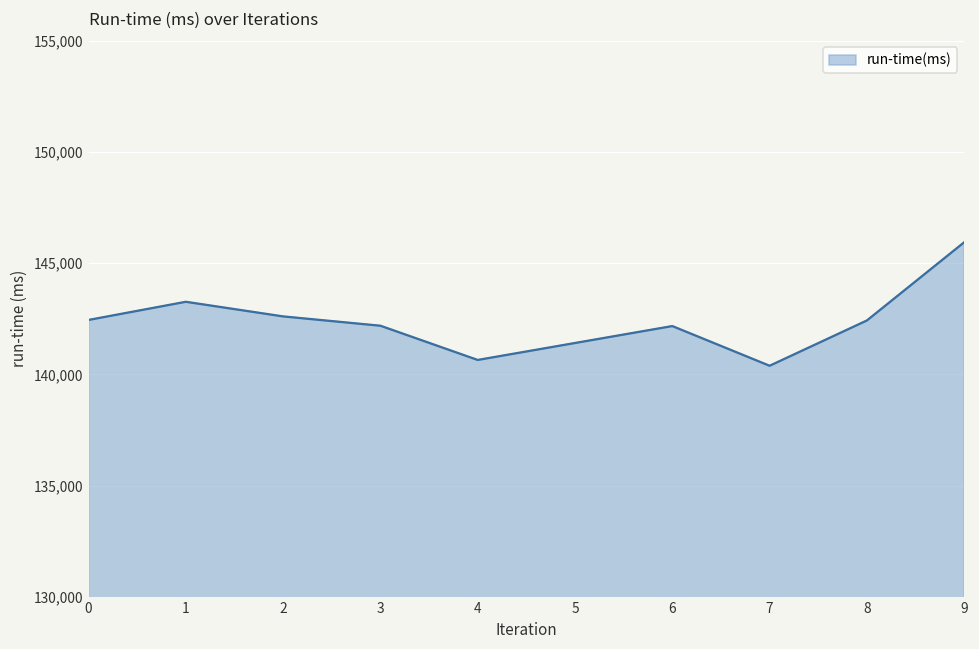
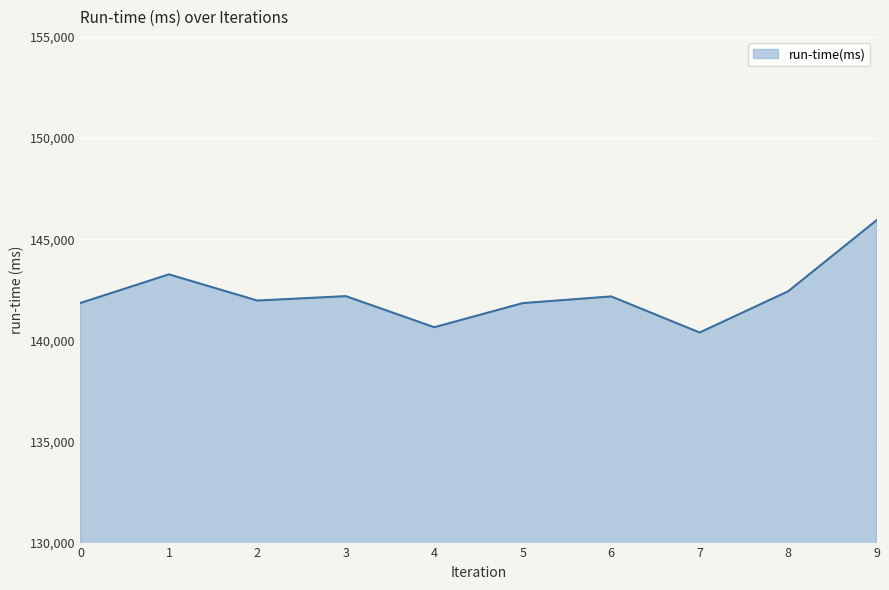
  {
-   "0": "142,400",
+   "0": "141,800",
    "1": "143,300",
-   "2": "142,600",
+   "2": "142,000",
    "3": "142,200",
    "4": "140,600",
-   "5": "141,400",
+   "5": "141,800",
    "6": "142,200",
    "7": "140,400",
    "8": "142,400",
    "9": "145,900"
  }
